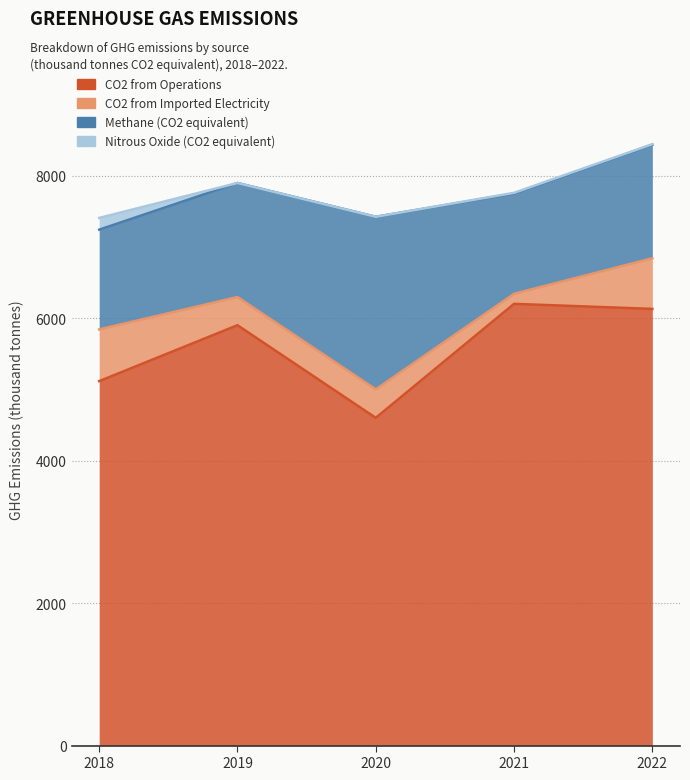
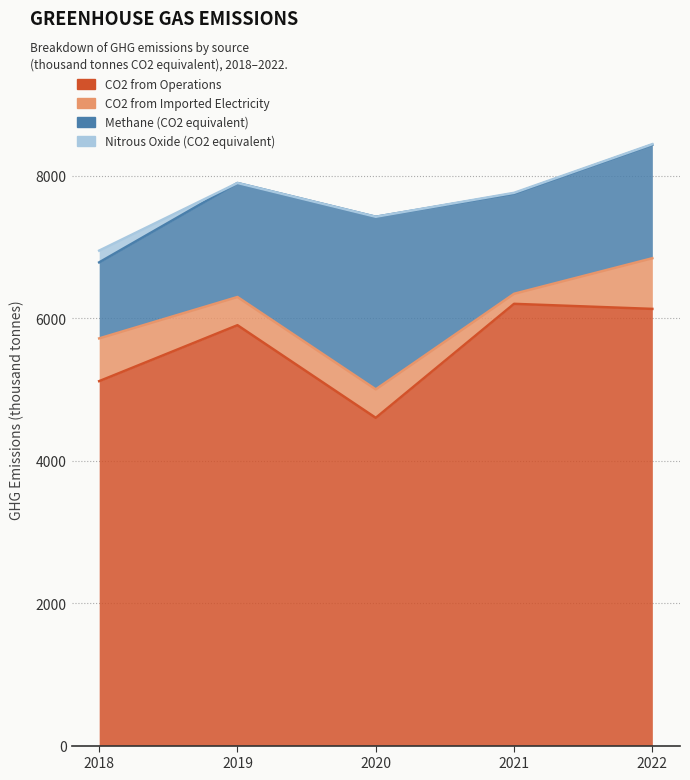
  {
    "CO2 from Operations": {
      "2018": 5100,
      "2019": 5900,
      "2020": 4600,
      "2021": 6200,
      "2022": 6100
    },
    "CO2 from Imported Electricity": {
-     "2018": 700,
+     "2018": 600,
      "2019": 400,
      "2020": 400,
      "2021": 100,
      "2022": 700
    },
    "Methane (CO2 equivalent)": {
-     "2018": 1400
+     "2018": 1100
    },
    "Nitrous Oxide (CO2 equivalent)": {
      "2018": 200
    }
  }
